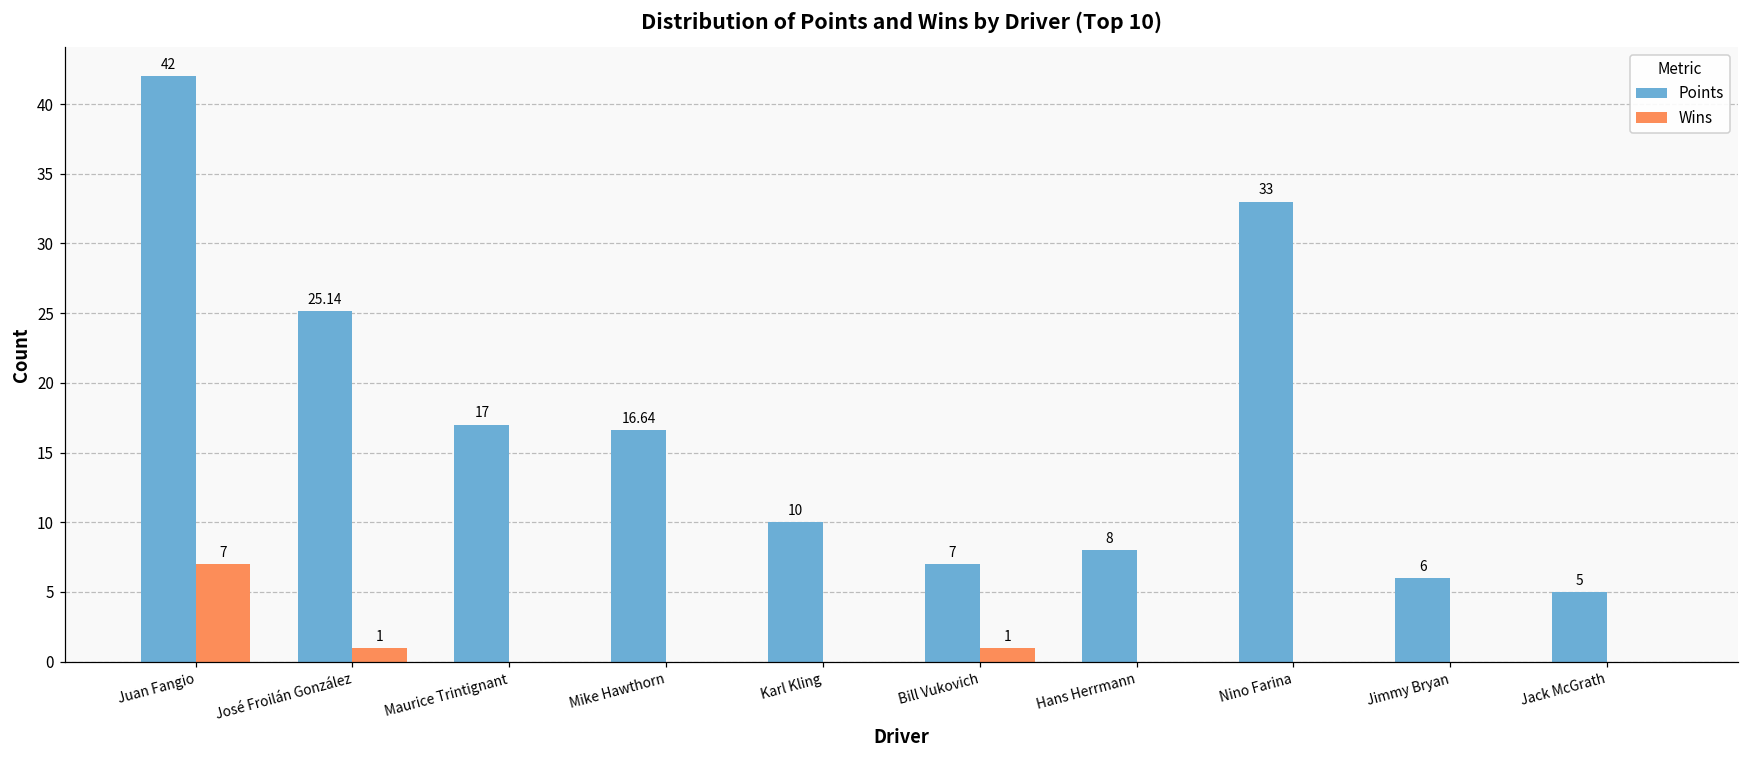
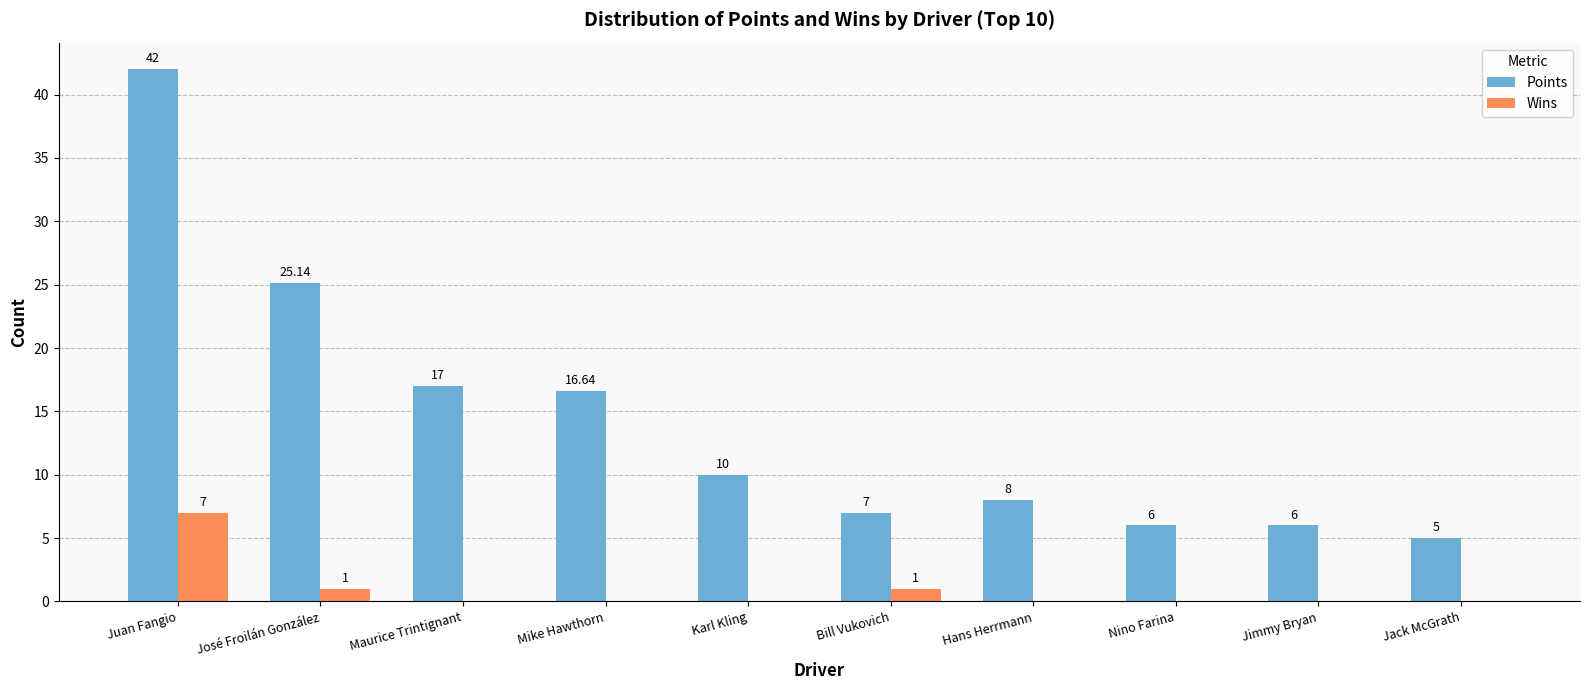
  {
    "Points": {
      "Juan Fangio": 42,
      "José Froilán González": 25.14,
      "Maurice Trintignant": 17,
      "Mike Hawthorn": 16.64,
      "Karl Kling": 10,
      "Bill Vukovich": 7,
      "Hans Herrmann": 8,
-     "Nino Farina": 33,
+     "Nino Farina": 6,
      "Jimmy Bryan": 6,
      "Jack McGrath": 5
    },
    "Wins": {
      "Juan Fangio": 7,
      "José Froilán González": 1,
      "Bill Vukovich": 1
    }
  }
